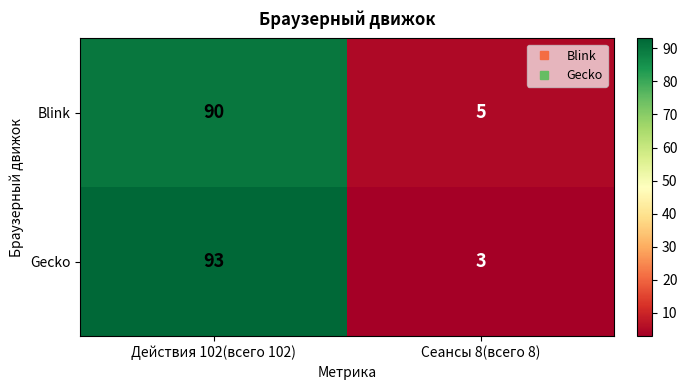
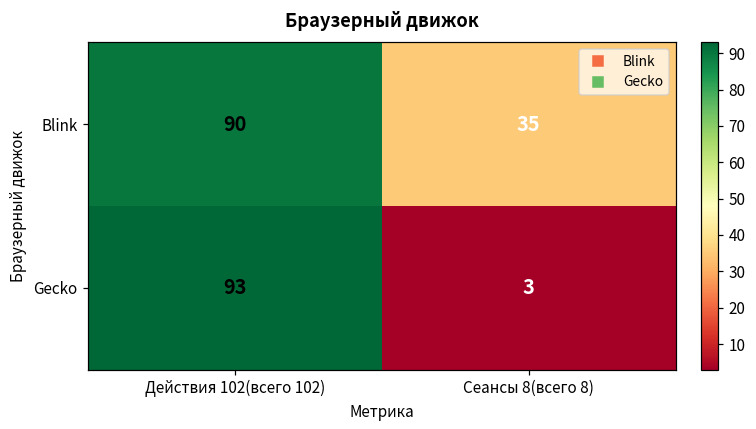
  {
    "Blink": {
      "Действия 102(всего 102)": 90,
-     "Сеансы 8(всего 8)": 5
+     "Сеансы 8(всего 8)": 35
    },
    "Gecko": {
      "Действия 102(всего 102)": 93,
      "Сеансы 8(всего 8)": 3
    }
  }
